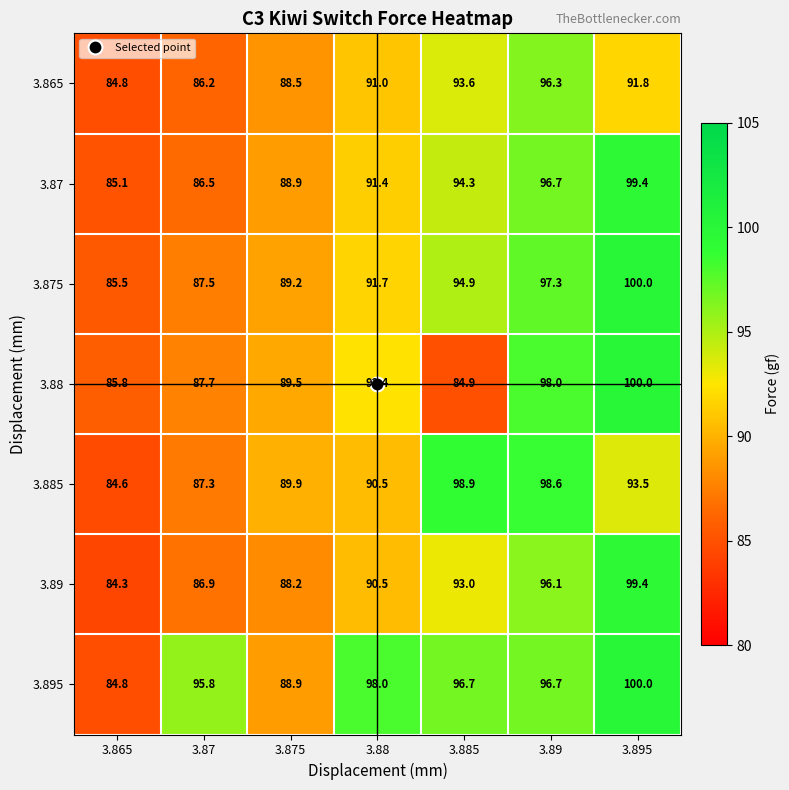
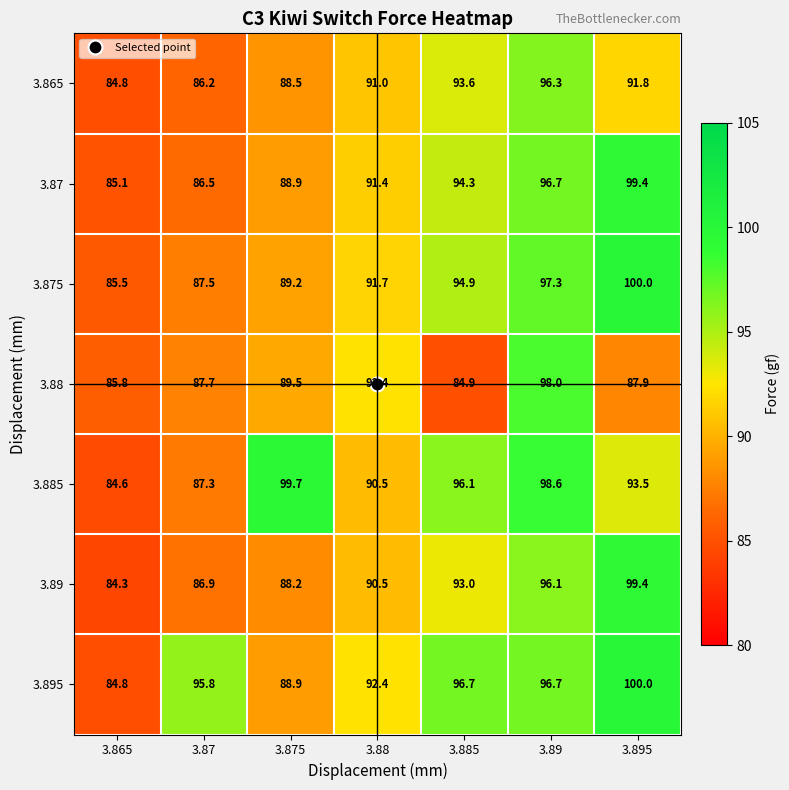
  {
    "3.865": {
      "3.865": 84.8,
      "3.87": 86.2,
      "3.875": 88.5,
      "3.88": 91.0,
      "3.885": 93.6,
      "3.89": 96.3,
      "3.895": 91.8
    },
    "3.87": {
      "3.865": 85.1,
      "3.87": 86.5,
      "3.875": 88.9,
      "3.88": 91.4,
      "3.885": 94.3,
      "3.89": 96.7,
      "3.895": 99.4
    },
    "3.875": {
      "3.865": 85.5,
      "3.87": 87.5,
      "3.875": 89.2,
      "3.88": 91.7,
      "3.885": 94.9,
      "3.89": 97.3,
      "3.895": 100.0
    },
    "3.88": {
      "3.865": 85.8,
      "3.87": 87.7,
      "3.875": 89.5,
      "3.885": 84.9,
      "3.89": 98.0,
-     "3.895": 100.0
+     "3.895": 87.9
    },
    "3.885": {
      "3.865": 84.6,
      "3.87": 87.3,
-     "3.875": 89.9,
+     "3.875": 99.7,
      "3.88": 90.5,
-     "3.885": 98.9,
+     "3.885": 96.1,
      "3.89": 98.6,
      "3.895": 93.5
    },
    "3.89": {
      "3.865": 84.3,
      "3.87": 86.9,
      "3.875": 88.2,
      "3.88": 90.5,
      "3.885": 93.0,
      "3.89": 96.1,
      "3.895": 99.4
    },
    "3.895": {
      "3.865": 84.8,
      "3.87": 95.8,
      "3.875": 88.9,
-     "3.88": 98.0,
+     "3.88": 92.4,
      "3.885": 96.7,
      "3.89": 96.7,
      "3.895": 100.0
    }
  }
